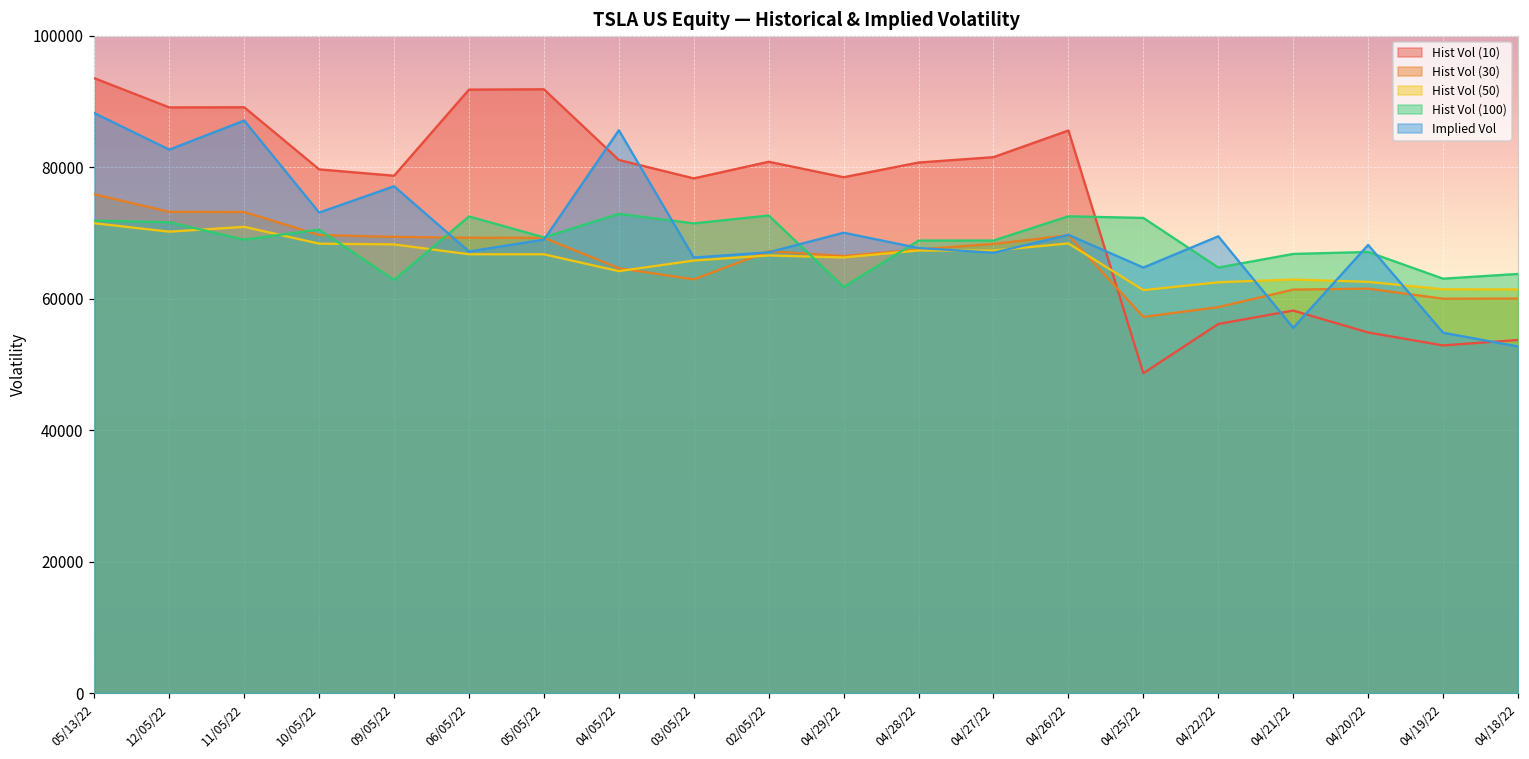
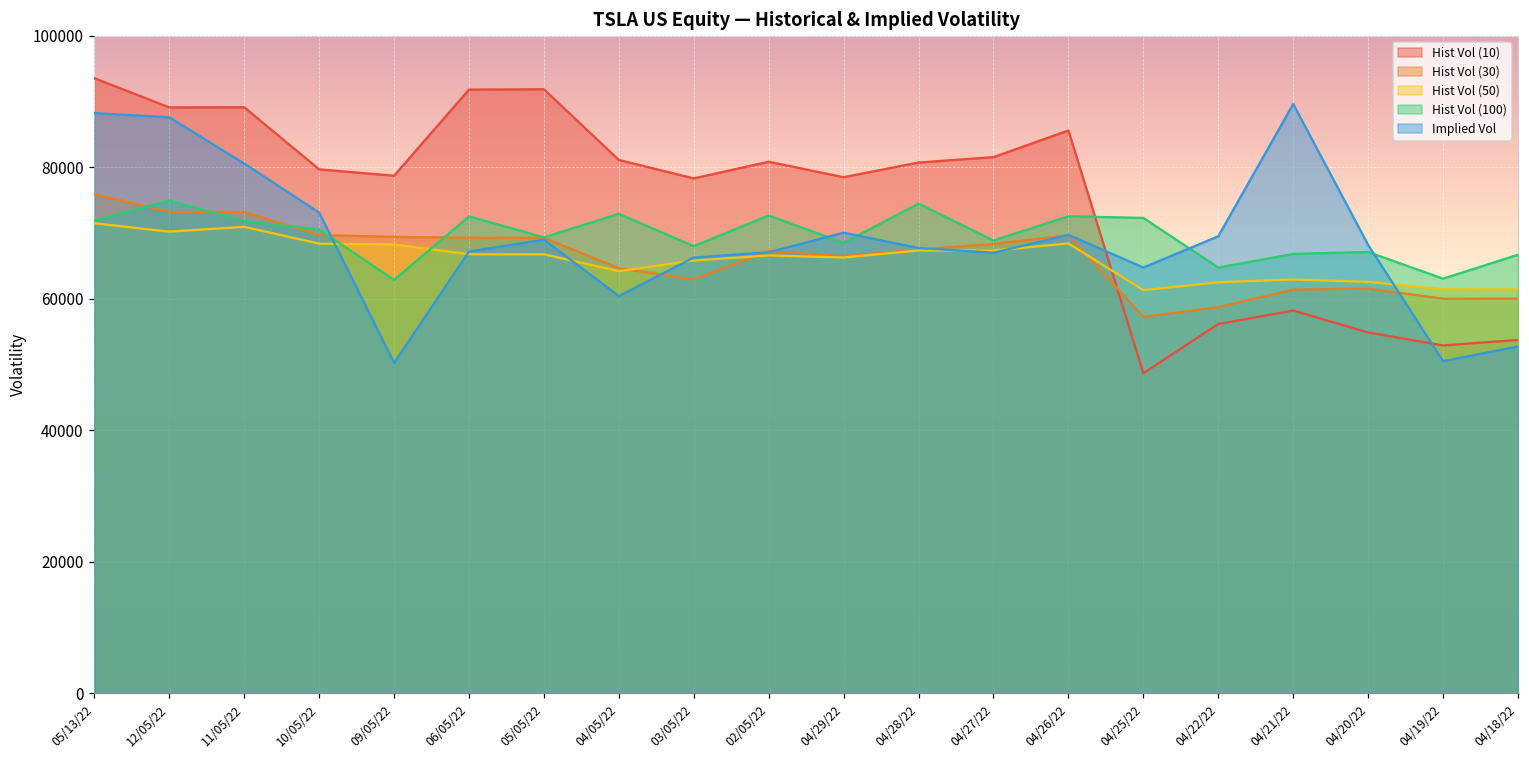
  {
    "Hist Vol (100)": {
-     "12/05/22": 72000,
-     "11/05/22": 69000,
+     "12/05/22": 75000,
+     "11/05/22": 72000,
      "10/05/22": 71000,
      "09/05/22": 63000,
      "06/05/22": 73000,
      "04/05/22": 73000,
-     "03/05/22": 71000,
+     "03/05/22": 68000,
      "02/05/22": 73000,
-     "04/29/22": 62000,
-     "04/28/22": 69000,
+     "04/29/22": 68000,
+     "04/28/22": 74000,
      "04/27/22": 69000,
      "04/26/22": 73000,
      "04/25/22": 72000,
      "04/22/22": 65000,
      "04/21/22": 67000,
      "04/20/22": 67000,
      "04/19/22": 63000,
-     "04/18/22": 64000
+     "04/18/22": 67000
    },
    "Implied Vol": {
      "05/13/22": 88000,
-     "12/05/22": 83000,
-     "11/05/22": 87000,
+     "12/05/22": 88000,
+     "11/05/22": 81000,
      "10/05/22": 73000,
-     "09/05/22": 77000,
-     "04/05/22": 86000,
+     "09/05/22": 50000,
+     "04/05/22": 60000,
      "03/05/22": 66000,
      "04/29/22": 70000,
      "04/25/22": 65000,
      "04/22/22": 69000,
-     "04/21/22": 56000,
+     "04/21/22": 90000,
      "04/20/22": 68000,
-     "04/19/22": 55000,
+     "04/19/22": 50000,
      "04/18/22": 53000
    }
  }
